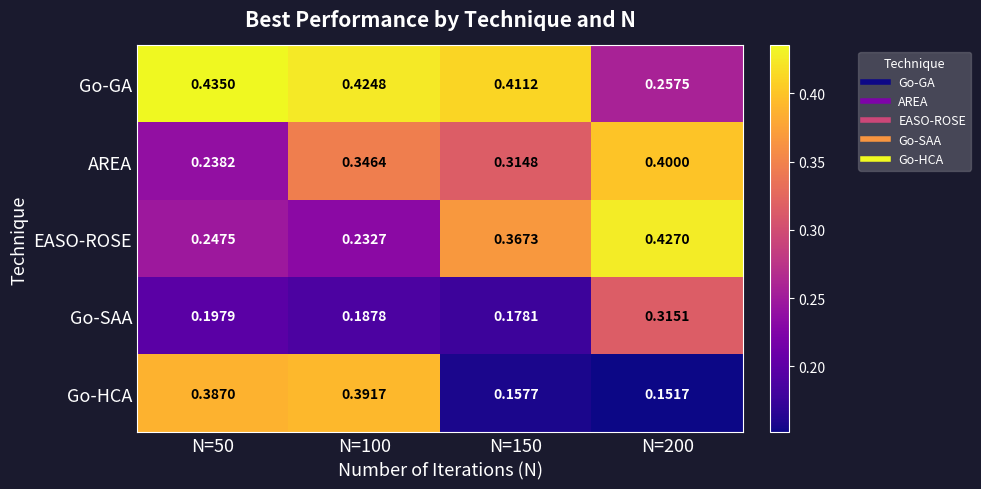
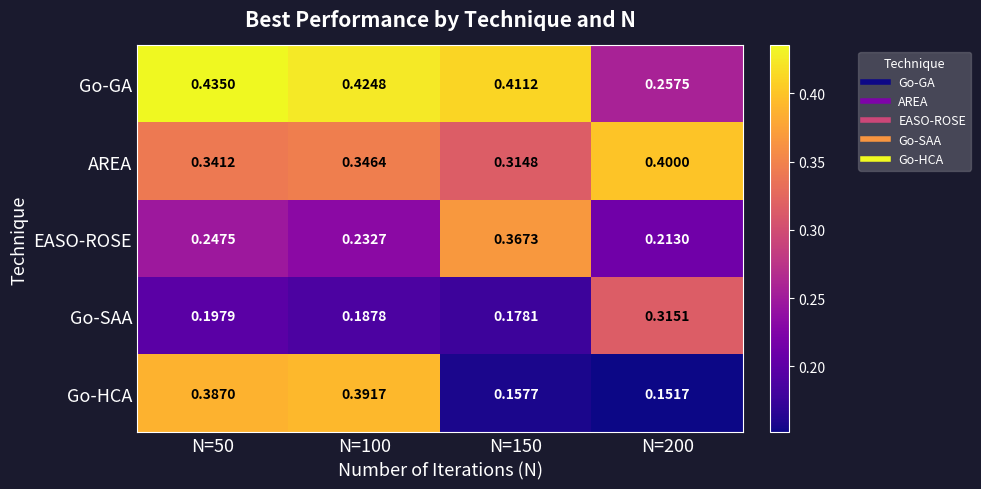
  {
    "Go-GA": {
      "N=50": 0.4350,
      "N=100": 0.4248,
      "N=150": 0.4112,
      "N=200": 0.2575
    },
    "AREA": {
-     "N=50": 0.2382,
+     "N=50": 0.3412,
      "N=100": 0.3464,
      "N=150": 0.3148,
      "N=200": 0.4000
    },
    "EASO-ROSE": {
      "N=50": 0.2475,
      "N=100": 0.2327,
      "N=150": 0.3673,
-     "N=200": 0.4270
+     "N=200": 0.2130
    },
    "Go-SAA": {
      "N=50": 0.1979,
      "N=100": 0.1878,
      "N=150": 0.1781,
      "N=200": 0.3151
    },
    "Go-HCA": {
      "N=50": 0.3870,
      "N=100": 0.3917,
      "N=150": 0.1577,
      "N=200": 0.1517
    }
  }
